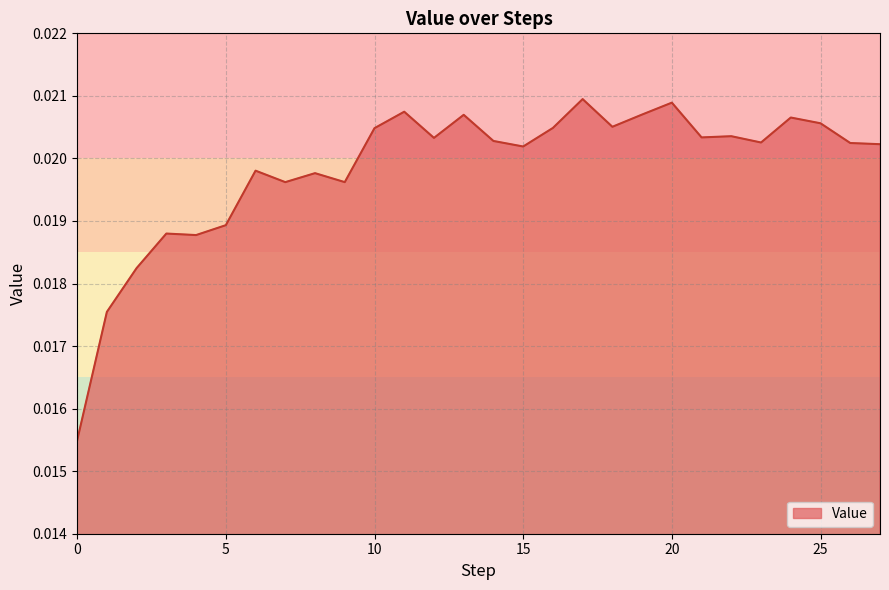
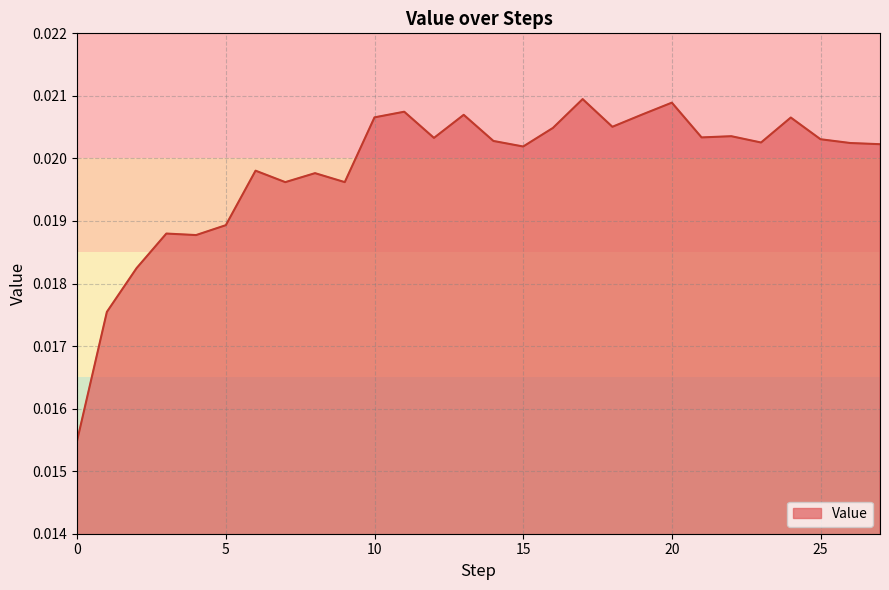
  {
    "0": 0.0155,
    "5": 0.0189,
-   "10": 0.0205,
+   "10": 0.0207,
    "15": 0.0202,
    "20": 0.0209,
-   "25": 0.0206
+   "25": 0.0203
  }
